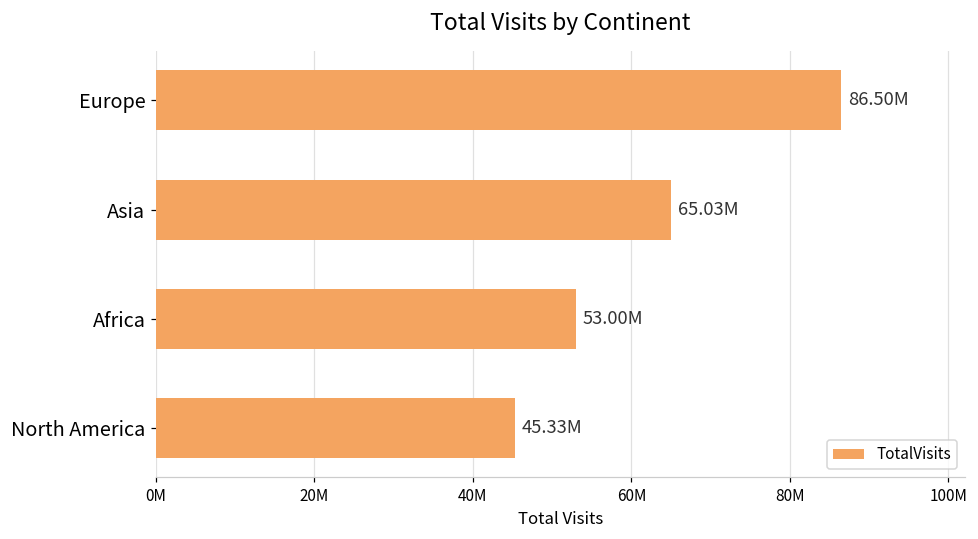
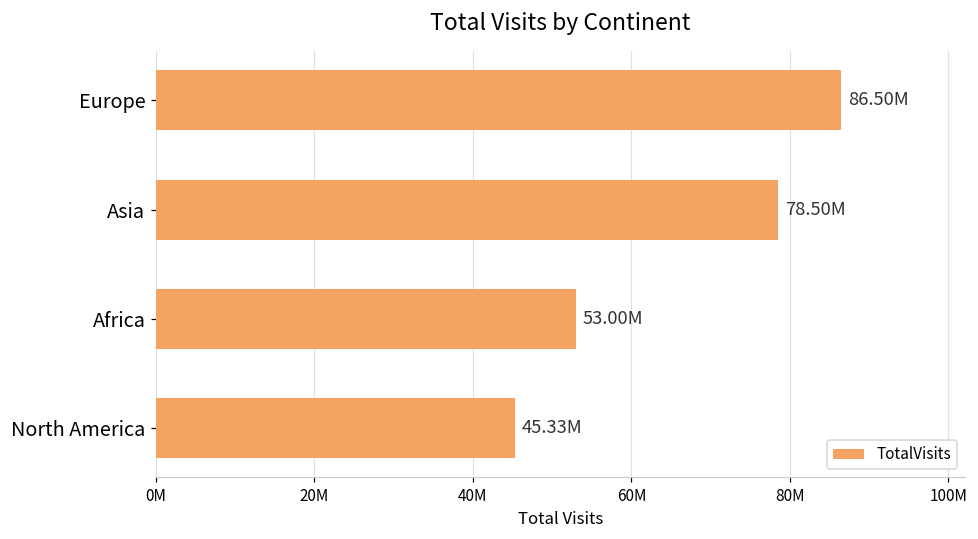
  {
    "Europe": "86.50M",
-   "Asia": "65.03M",
+   "Asia": "78.50M",
    "Africa": "53.00M",
    "North America": "45.33M"
  }
